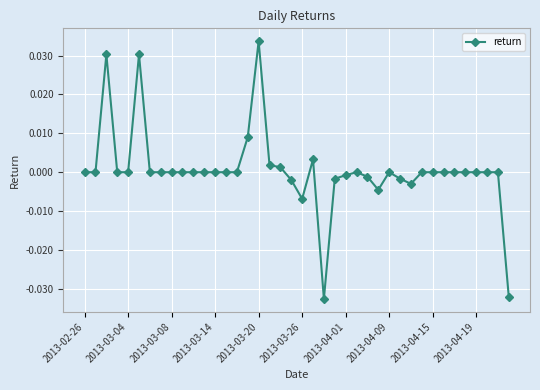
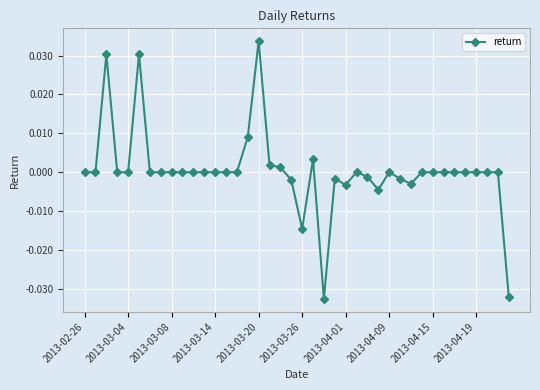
  {
    "2013-02-26": 0.000,
    "2013-03-04": 0.000,
    "2013-03-08": 0.000,
    "2013-03-14": 0.000,
    "2013-03-20": 0.034,
-   "2013-03-26": -0.007,
-   "2013-04-01": -0.001,
+   "2013-03-26": -0.015,
+   "2013-04-01": -0.003,
    "2013-04-09": 0.000,
    "2013-04-15": 0.000,
    "2013-04-19": 0.000
  }
